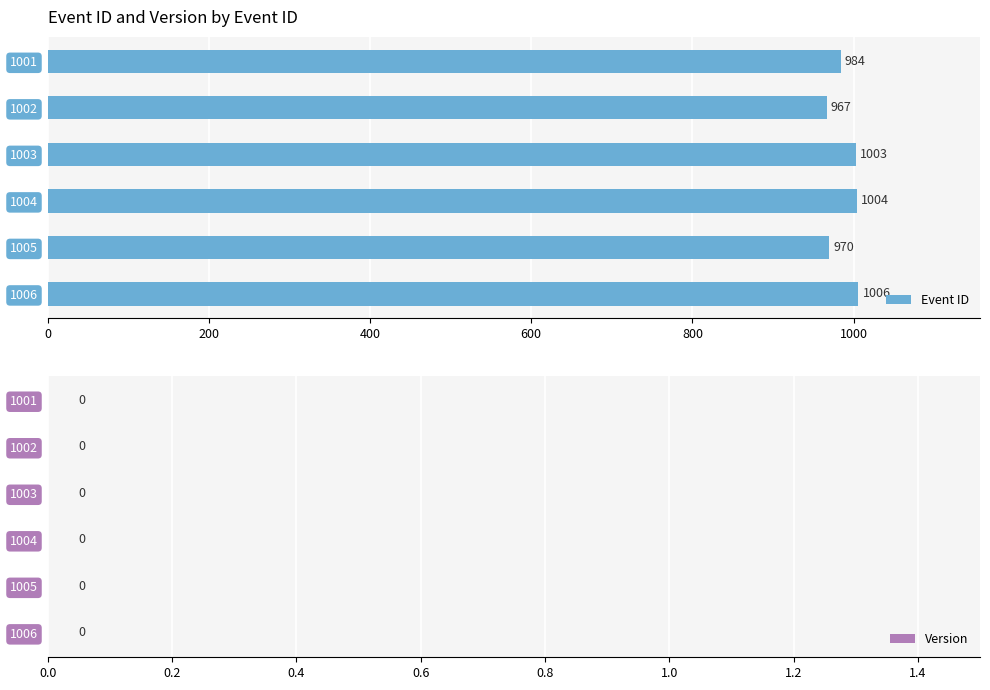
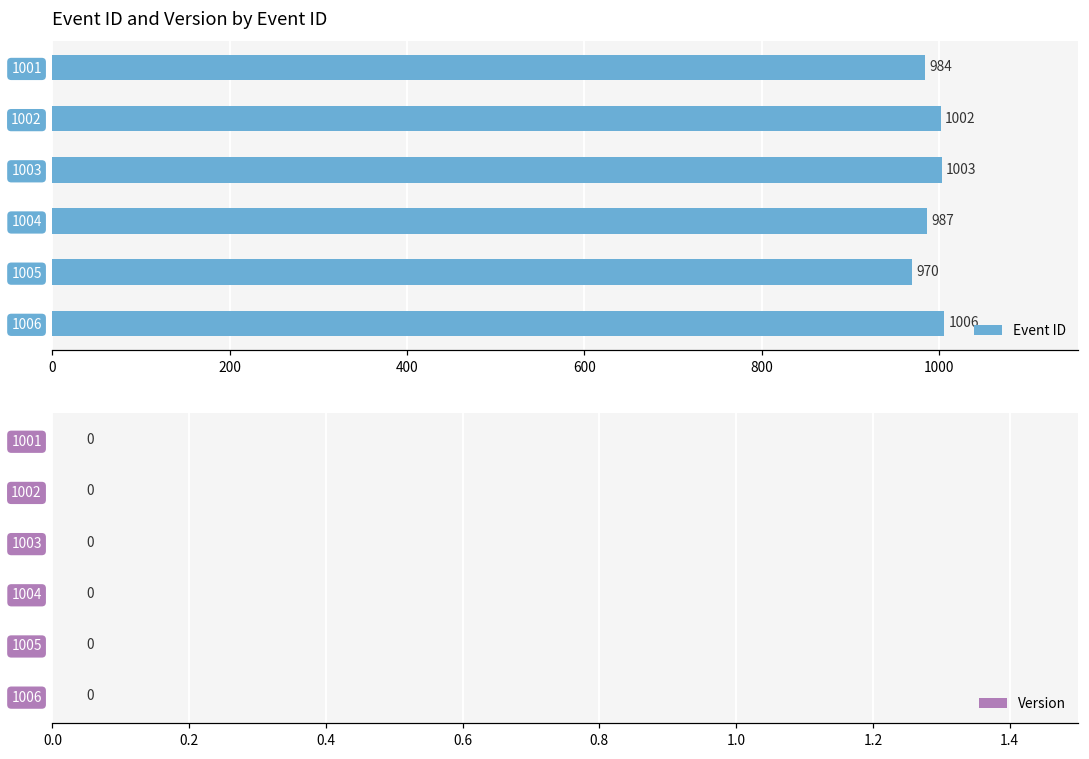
  {
    "Event ID and Version by Event ID": {
      "1001": 984,
-     "1002": 967,
+     "1002": 1002,
      "1003": 1003,
-     "1004": 1004,
+     "1004": 987,
      "1005": 970,
      "1006": 1006
    }
  }
